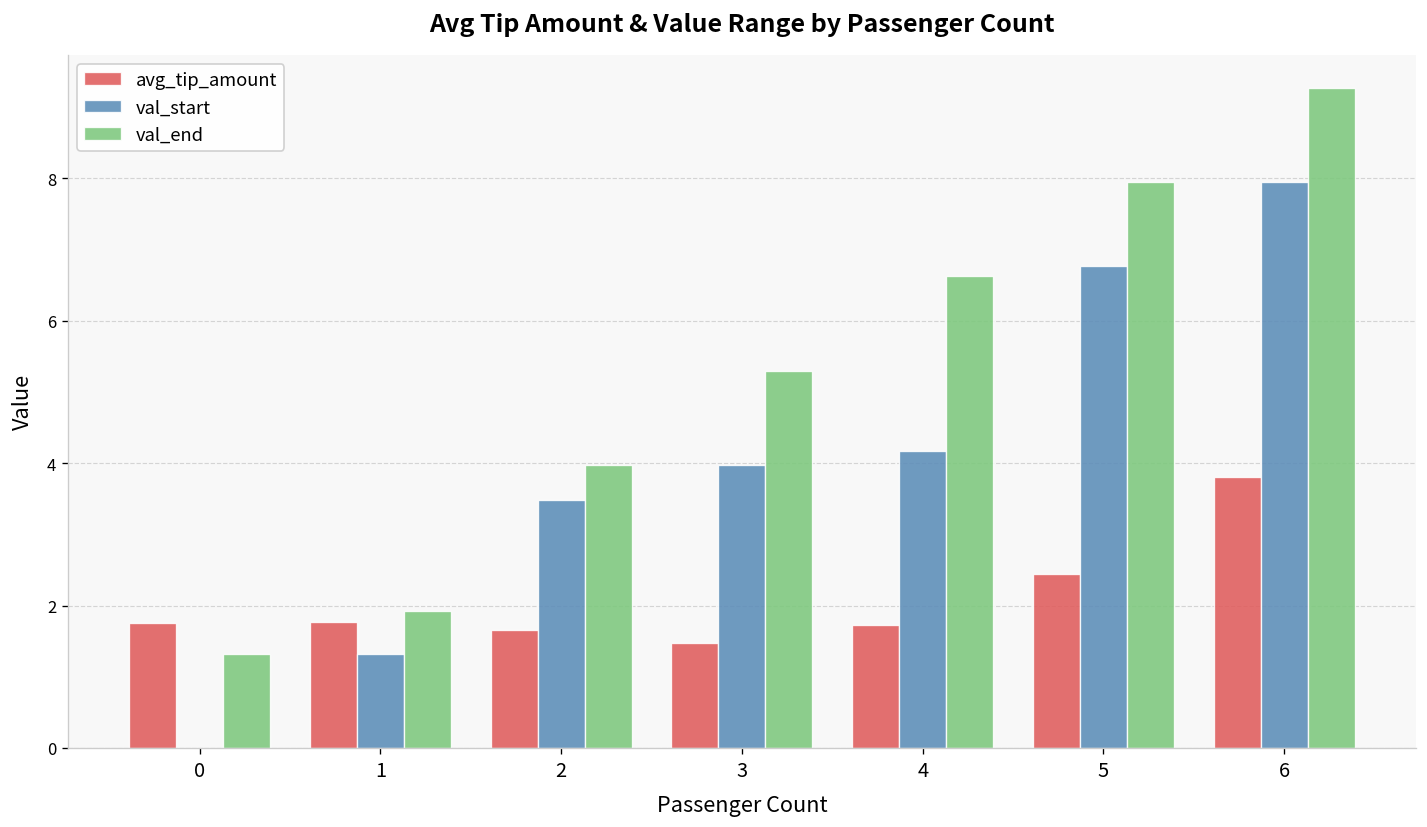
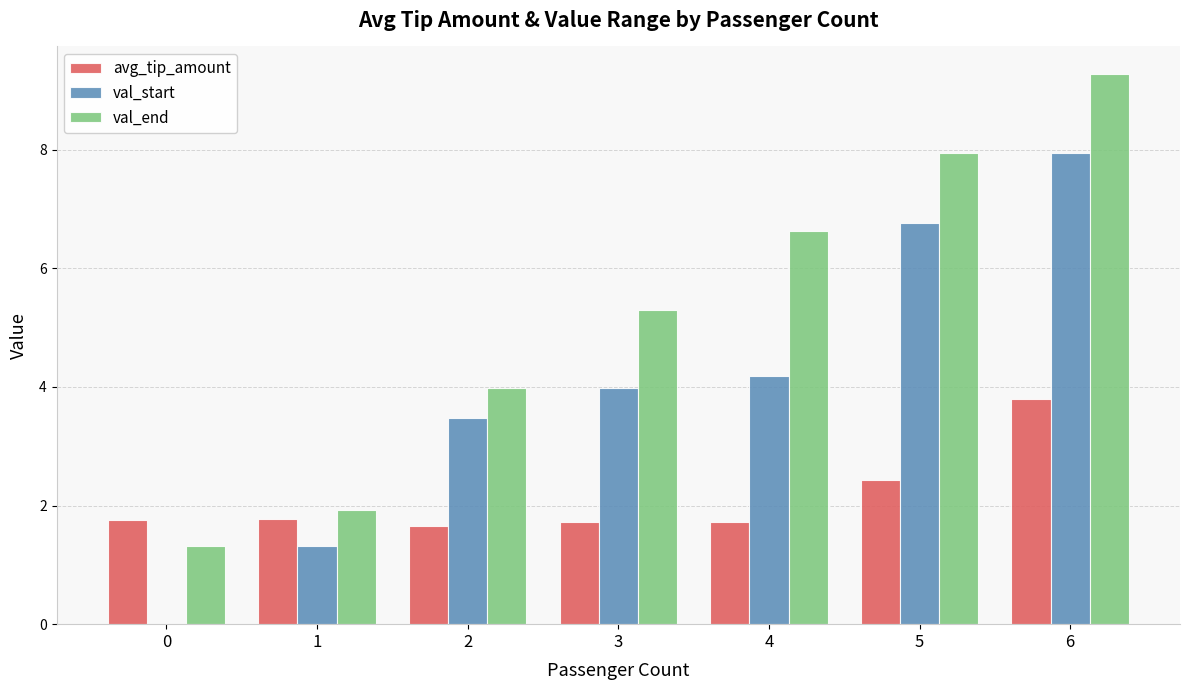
  {
    "avg_tip_amount": {
      "0": 1.8,
      "1": 1.8,
      "2": 1.7,
-     "3": 1.5,
+     "3": 1.7,
      "4": 1.7,
      "5": 2.4,
      "6": 3.8
    },
    "val_start": {
      "0": 0.0,
      "1": 1.3,
      "2": 3.5,
      "3": 4.0,
      "4": 4.2,
      "5": 6.8,
      "6": 7.9
    },
    "val_end": {
      "0": 1.3,
      "1": 1.9,
      "2": 4.0,
      "3": 5.3,
      "4": 6.6,
      "5": 7.9,
      "6": 9.3
    }
  }
